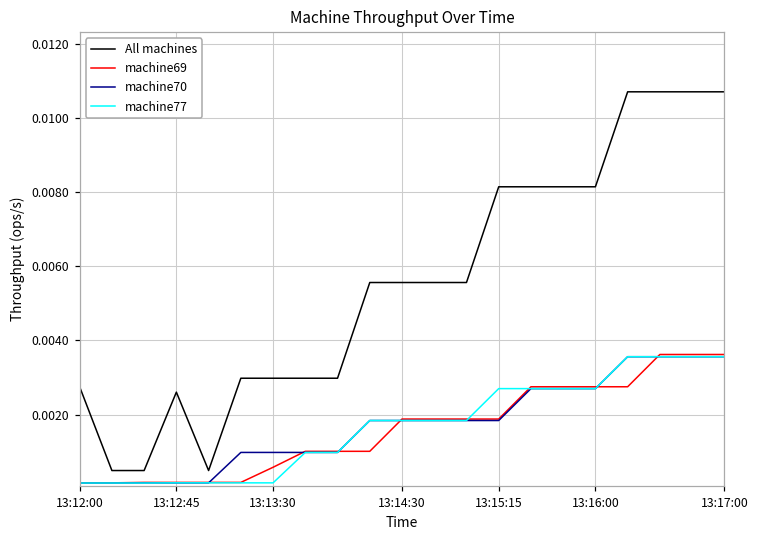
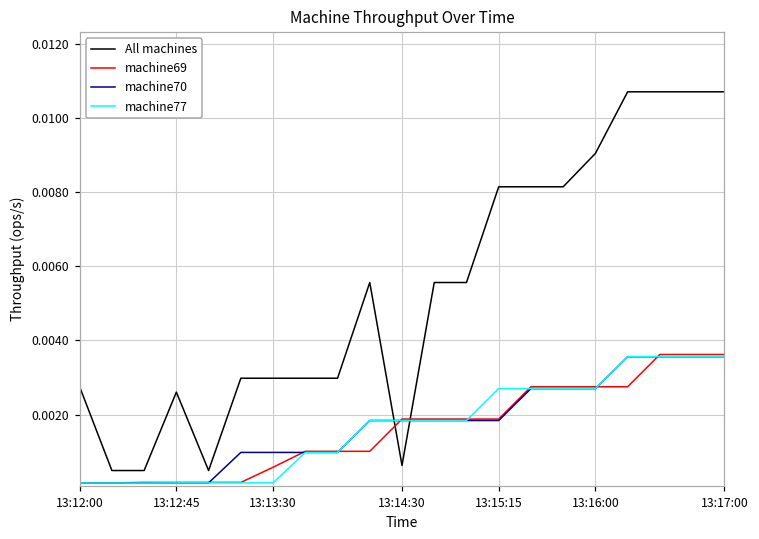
  {
    "All machines": {
      "13:12:00": 0.0027,
      "13:12:45": 0.0026,
      "13:13:30": 0.0030,
-     "13:14:30": 0.0056,
+     "13:14:30": 0.0006,
      "13:15:15": 0.0081,
-     "13:16:00": 0.0081,
+     "13:16:00": 0.0090,
      "13:17:00": 0.0107
    },
    "machine69": {
      "13:13:30": 0.0006
    },
    "machine70": {
      "13:13:30": 0.0010
    },
    "machine77": {
      "13:13:30": 0.0002,
      "13:15:15": 0.0027
    }
  }
